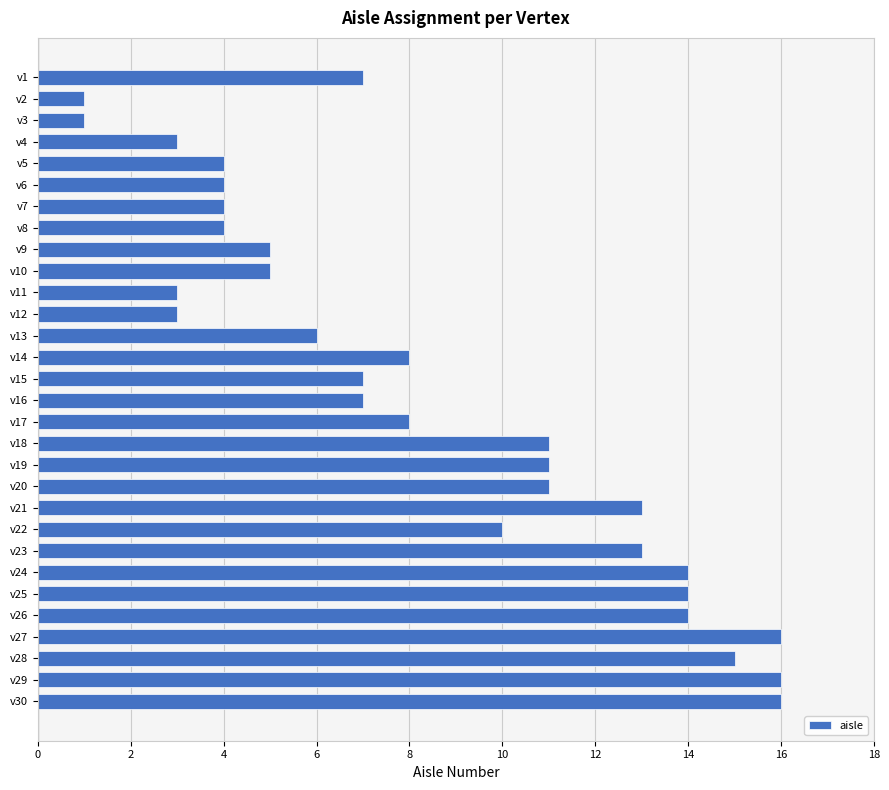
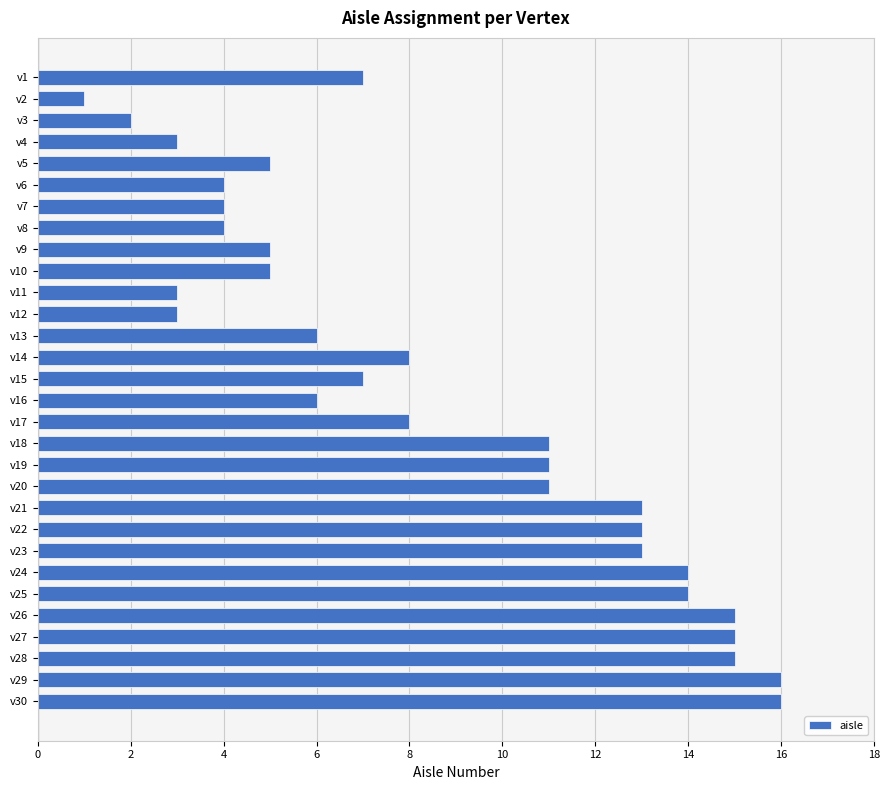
  {
    "v1": 7,
    "v2": 1,
-   "v3": 1,
+   "v3": 2,
    "v4": 3,
-   "v5": 4,
+   "v5": 5,
    "v6": 4,
    "v7": 4,
    "v8": 4,
    "v9": 5,
    "v10": 5,
    "v11": 3,
    "v12": 3,
    "v13": 6,
    "v14": 8,
    "v15": 7,
-   "v16": 7,
+   "v16": 6,
    "v17": 8,
    "v18": 11,
    "v19": 11,
    "v20": 11,
    "v21": 13,
-   "v22": 10,
+   "v22": 13,
    "v23": 13,
    "v24": 14,
    "v25": 14,
-   "v26": 14,
-   "v27": 16,
+   "v26": 15,
+   "v27": 15,
    "v28": 15,
    "v29": 16,
    "v30": 16
  }
